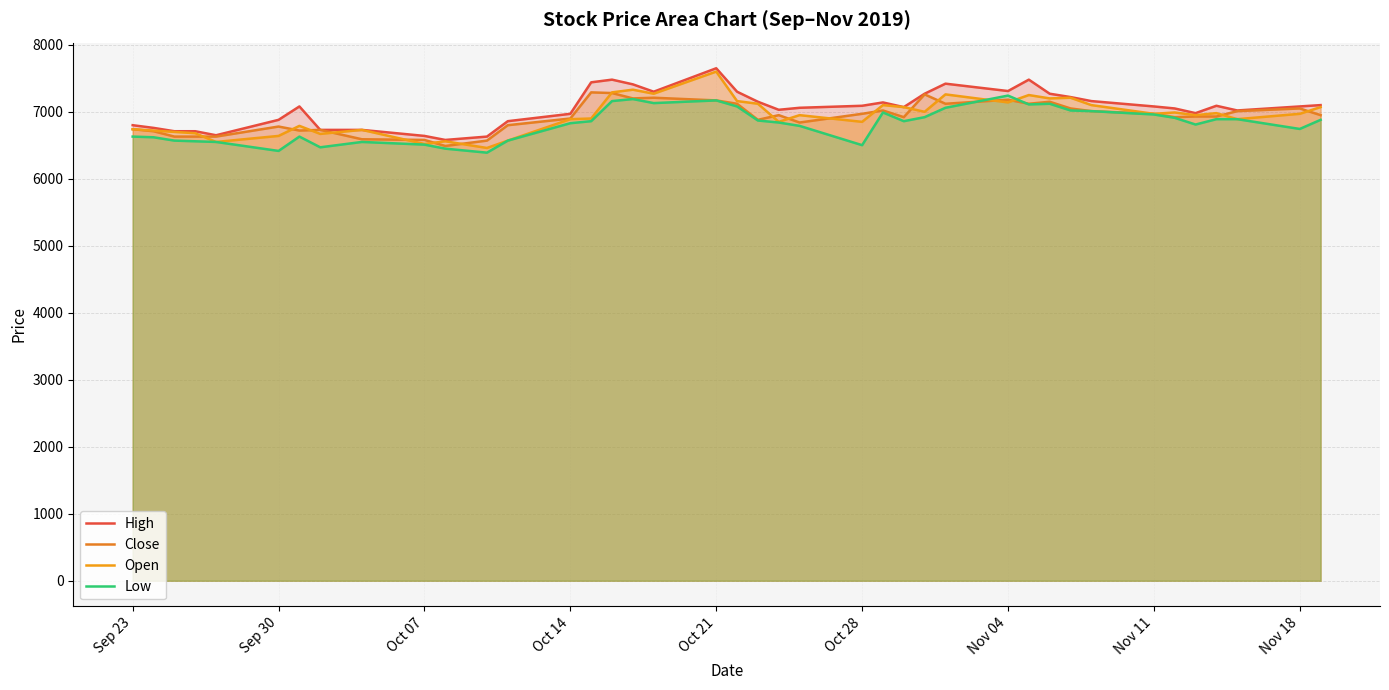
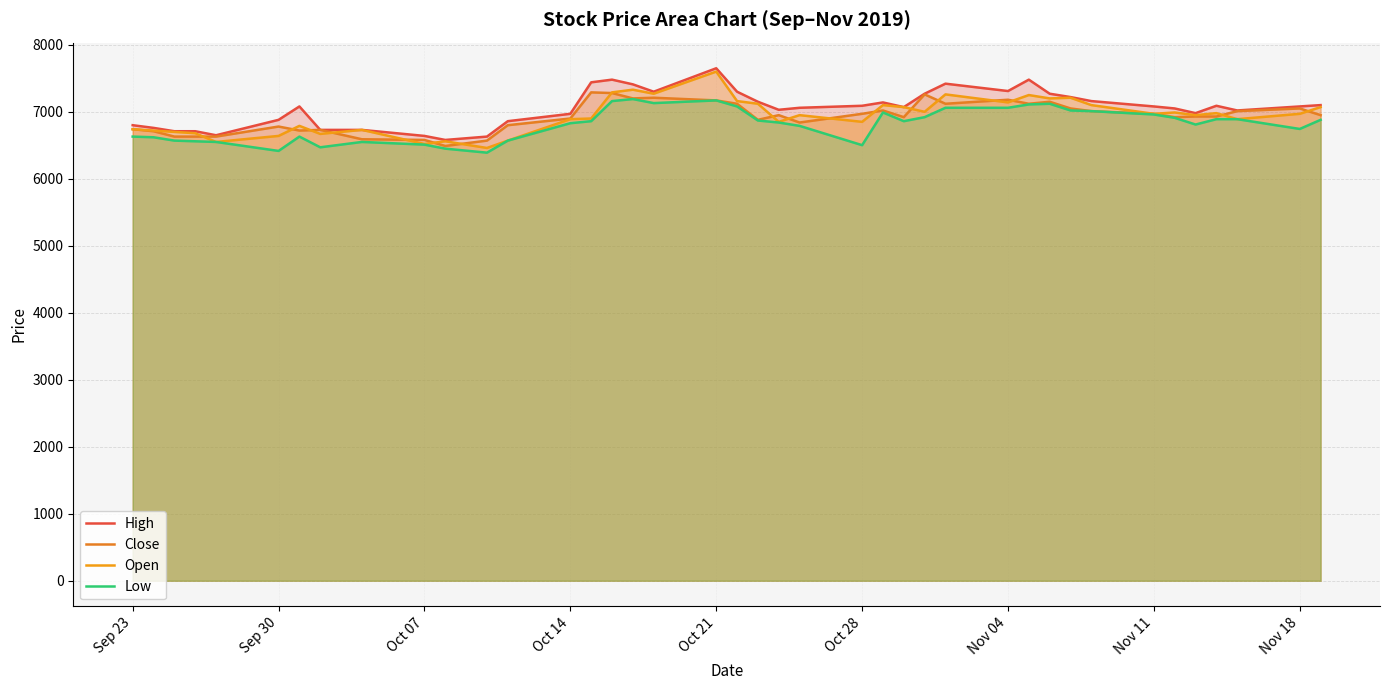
  {
    "Low": {
      "Sep 23": 6600,
      "Sep 30": 6400,
      "Oct 14": 6800,
      "Oct 28": 6500,
-     "Nov 04": 7200,
+     "Nov 04": 7100,
      "Nov 18": 6700
    }
  }
